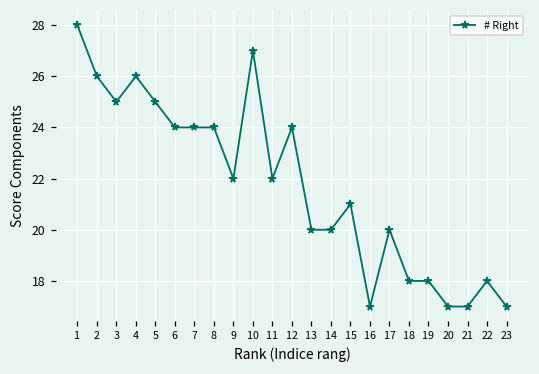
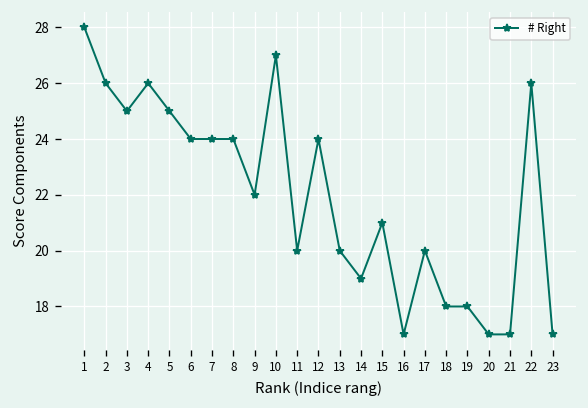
  {
    "1": 28,
    "2": 26,
    "3": 25,
    "4": 26,
    "5": 25,
    "6": 24,
    "7": 24,
    "8": 24,
    "9": 22,
    "10": 27,
-   "11": 22,
+   "11": 20,
    "12": 24,
    "13": 20,
-   "14": 20,
+   "14": 19,
    "15": 21,
    "16": 17,
    "17": 20,
    "18": 18,
    "19": 18,
    "20": 17,
    "21": 17,
-   "22": 18,
+   "22": 26,
    "23": 17
  }
